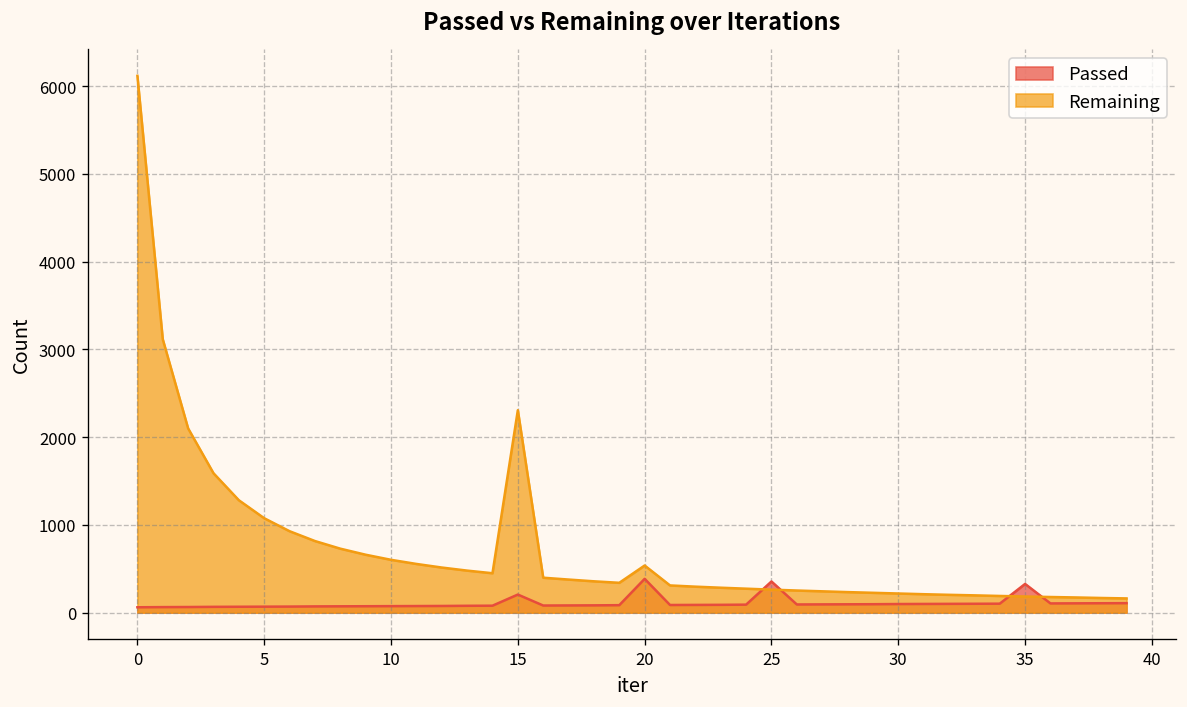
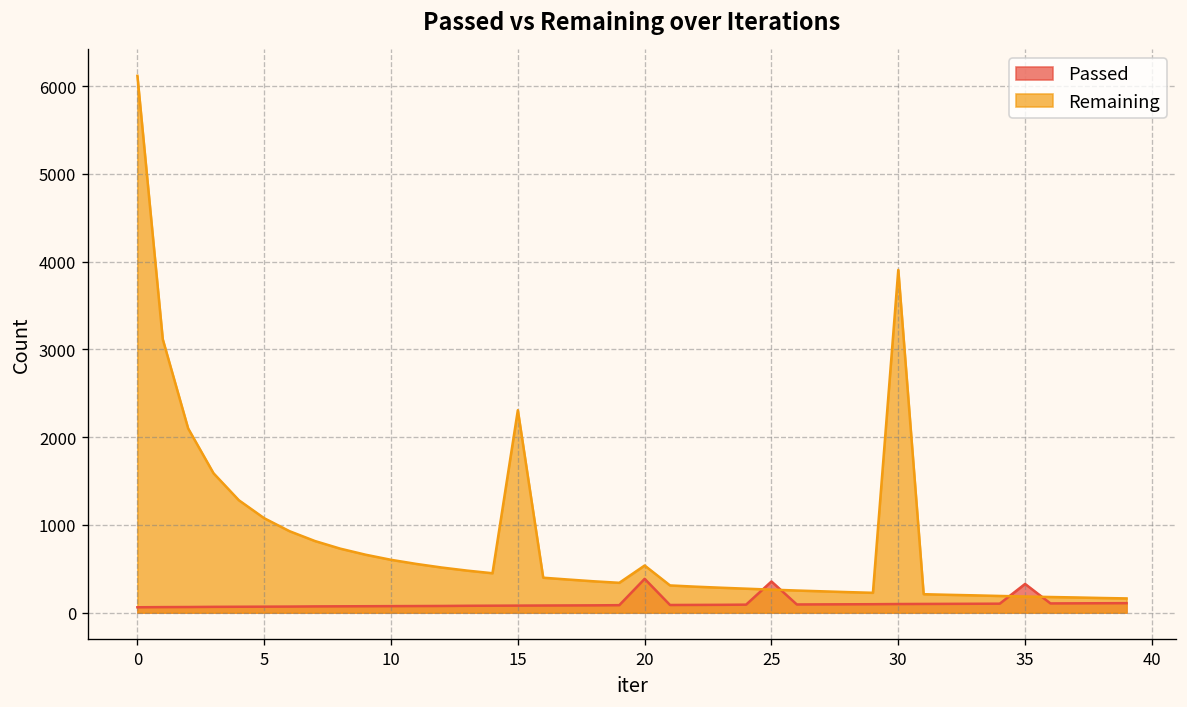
  {
    "Passed": {
      "0": 100,
      "5": 100,
      "10": 100,
-     "15": 200,
+     "15": 100,
      "20": 400,
      "25": 400,
      "30": 100,
      "35": 300
    },
    "Remaining": {
      "0": 6100,
      "5": 1100,
      "10": 600,
      "15": 2300,
      "20": 500,
      "25": 300,
-     "30": 200,
+     "30": 3900,
      "35": 200
    }
  }
